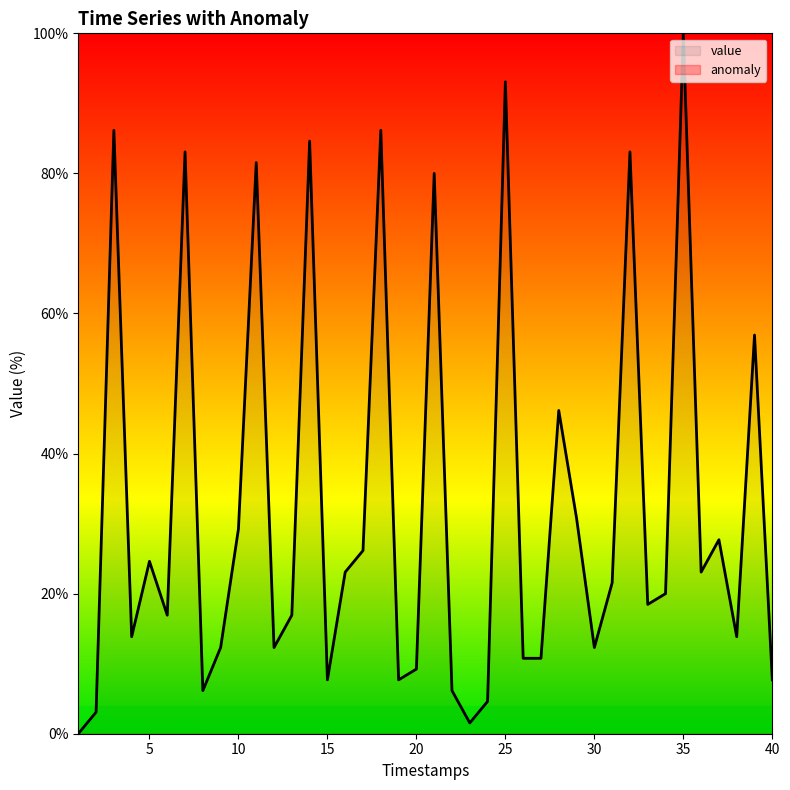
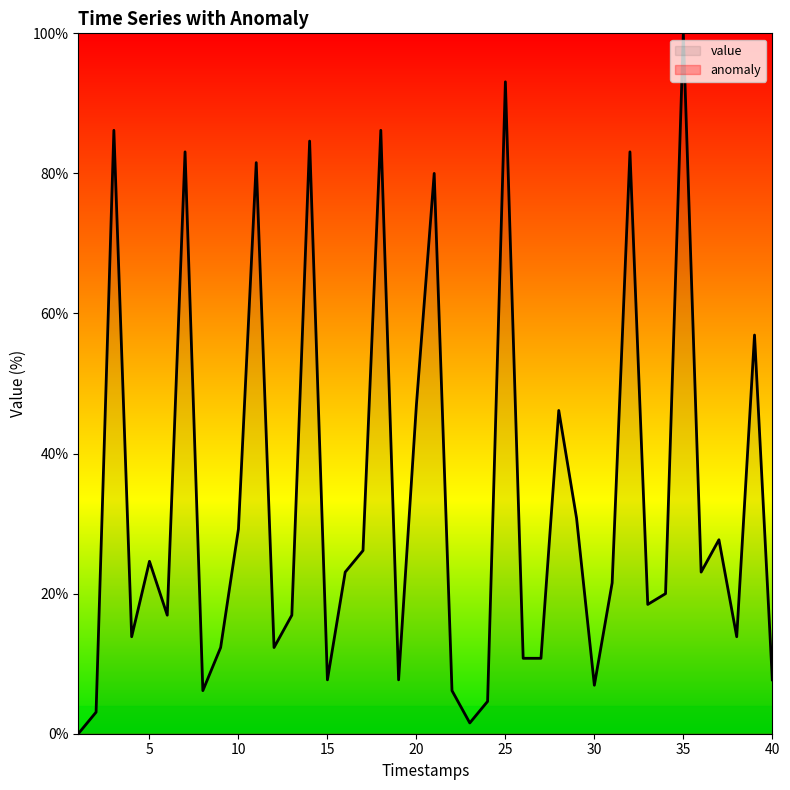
  {
    "value": {
      "5": "25%",
      "10": "29%",
      "15": "8%",
-     "20": "9%",
+     "20": "47%",
      "25": "93%",
-     "30": "12%",
+     "30": "7%",
      "35": "100%",
      "40": "8%"
    }
  }
